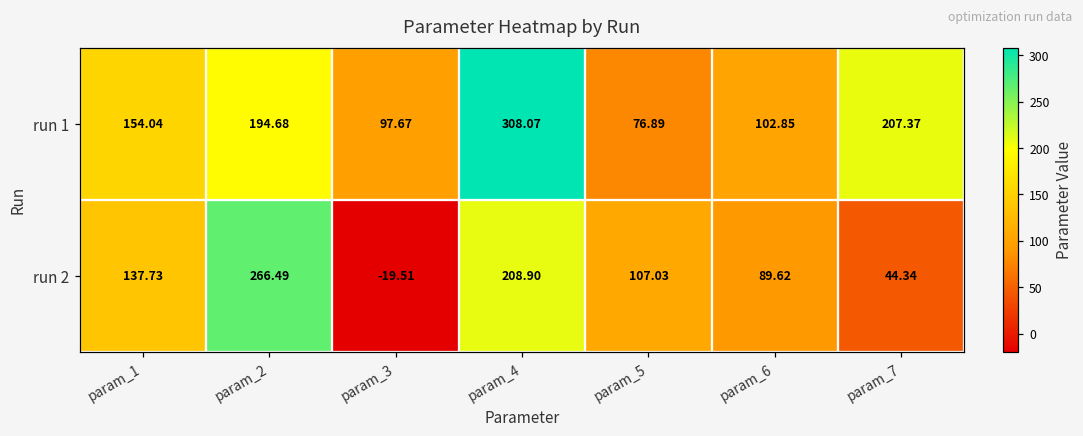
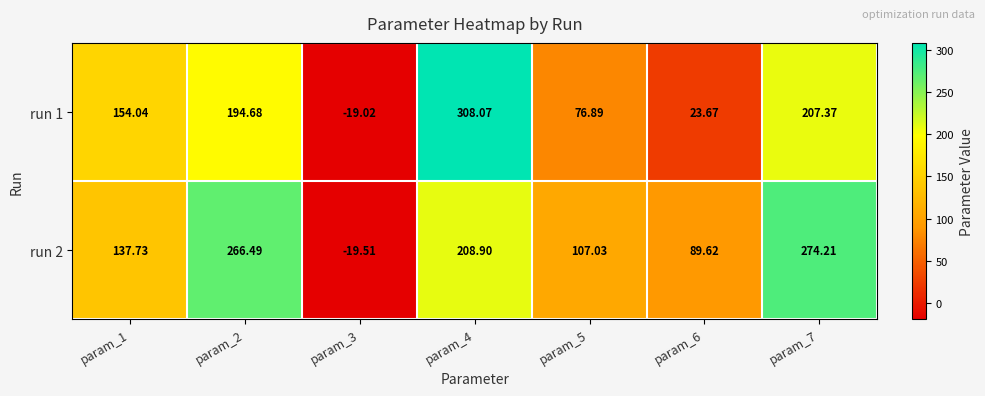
  {
    "run 1": {
      "param_1": 154.04,
      "param_2": 194.68,
-     "param_3": 97.67,
+     "param_3": -19.02,
      "param_4": 308.07,
      "param_5": 76.89,
-     "param_6": 102.85,
+     "param_6": 23.67,
      "param_7": 207.37
    },
    "run 2": {
      "param_1": 137.73,
      "param_2": 266.49,
      "param_3": -19.51,
      "param_4": 208.90,
      "param_5": 107.03,
      "param_6": 89.62,
-     "param_7": 44.34
+     "param_7": 274.21
    }
  }
